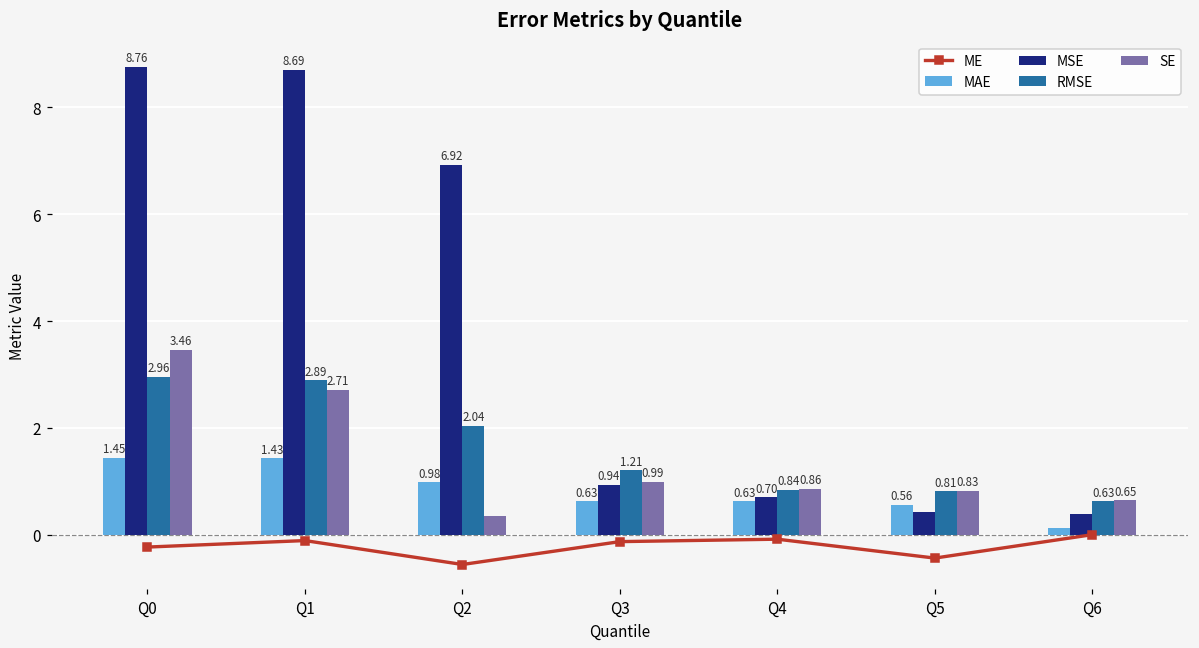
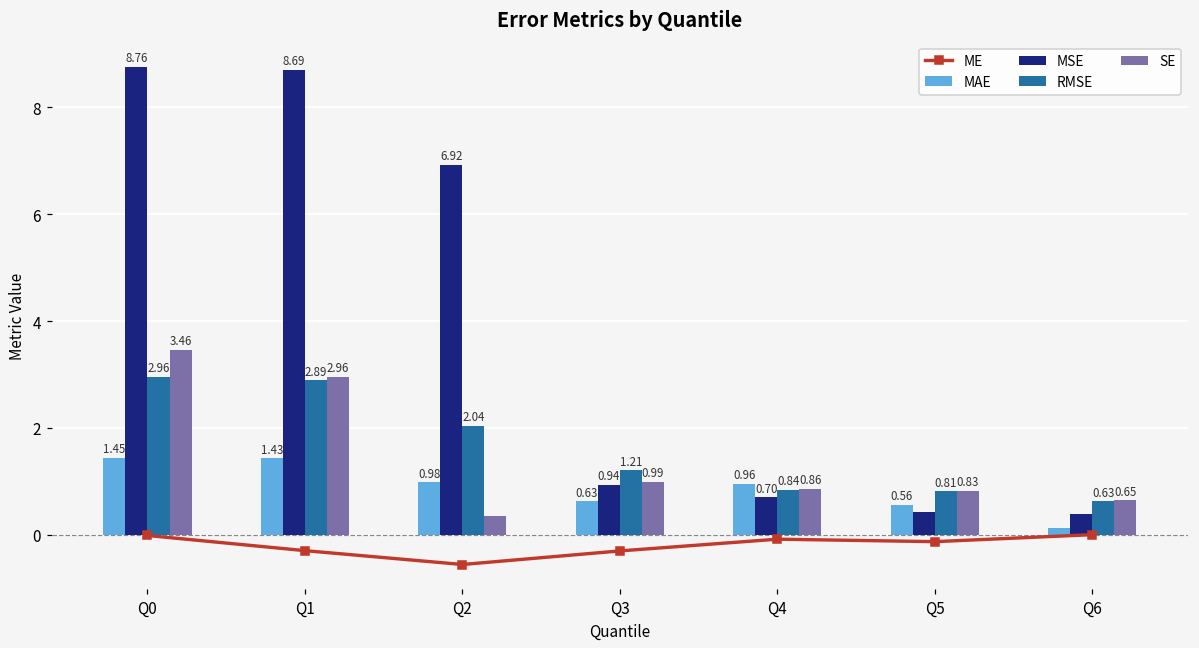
  {
    "MAE": {
      "Q0": 1.45,
      "Q1": 1.43,
      "Q2": 0.98,
      "Q3": 0.63,
-     "Q4": 0.63,
+     "Q4": 0.96,
      "Q5": 0.56
    },
    "ME": {
-     "Q0": -0.2,
-     "Q1": -0.1,
+     "Q0": 0.0,
+     "Q1": -0.3,
      "Q2": -0.6,
-     "Q3": -0.1,
+     "Q3": -0.3,
      "Q4": -0.1,
-     "Q5": -0.4,
+     "Q5": -0.1,
      "Q6": 0.0
    },
    "MSE": {
      "Q0": 8.76,
      "Q1": 8.69,
      "Q2": 6.92,
      "Q3": 0.94,
      "Q4": 0.70
    },
    "RMSE": {
      "Q0": 2.96,
      "Q1": 2.89,
      "Q2": 2.04,
      "Q3": 1.21,
      "Q4": 0.84,
      "Q5": 0.81,
      "Q6": 0.63
    },
    "SE": {
      "Q0": 3.46,
-     "Q1": 2.71,
+     "Q1": 2.96,
      "Q3": 0.99,
      "Q4": 0.86,
      "Q5": 0.83,
      "Q6": 0.65
    }
  }
